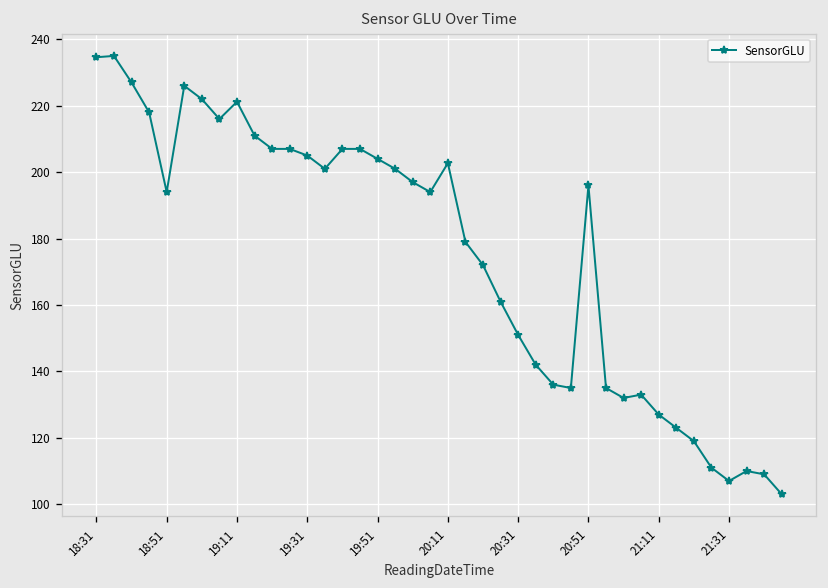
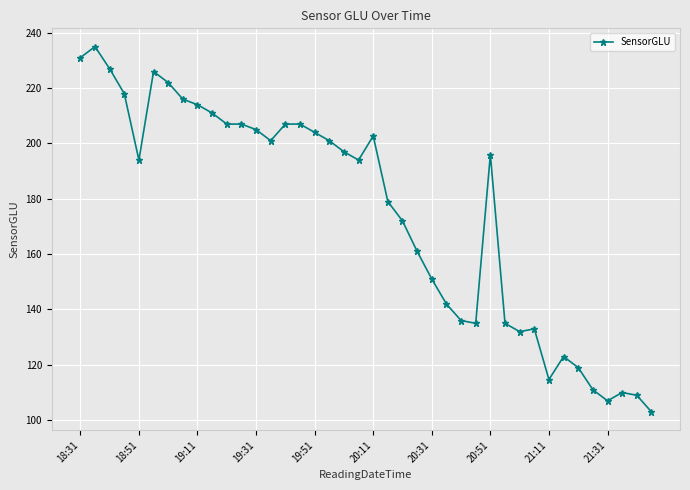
  {
-   "18:31": 235,
+   "18:31": 231,
    "18:51": 194,
-   "19:11": 221,
+   "19:11": 214,
    "19:31": 205,
    "19:51": 204,
    "20:11": 203,
    "20:31": 151,
    "20:51": 196,
-   "21:11": 127,
+   "21:11": 115,
    "21:31": 107
  }
